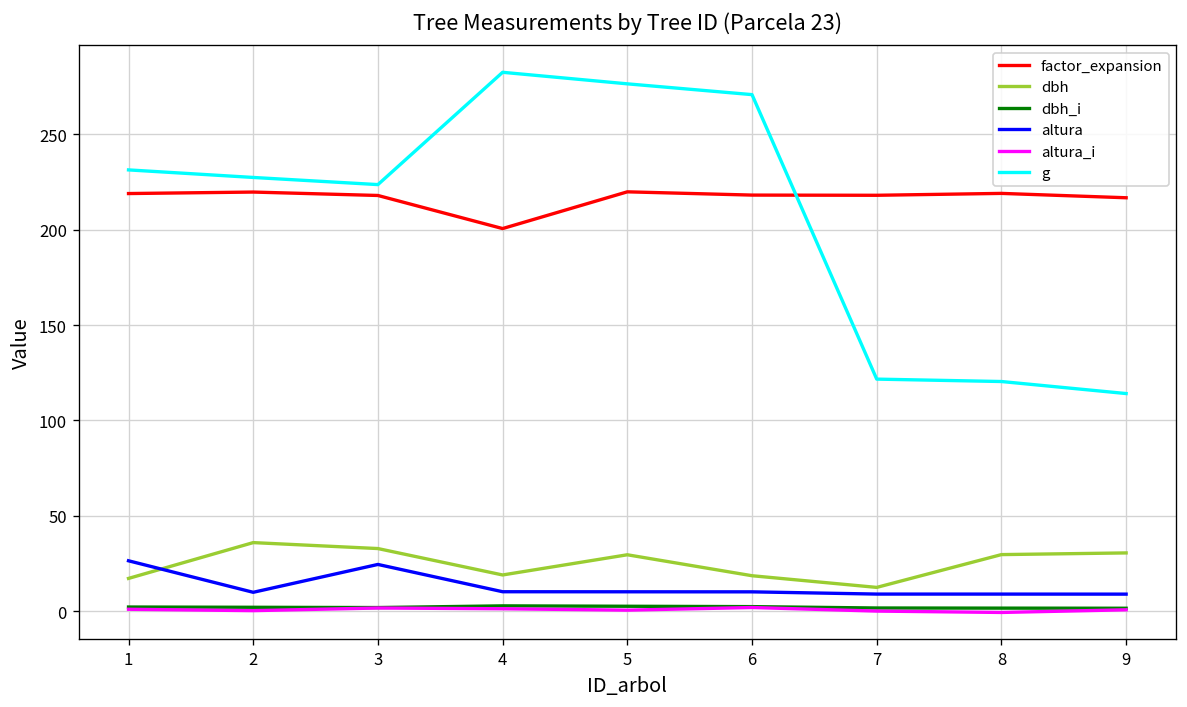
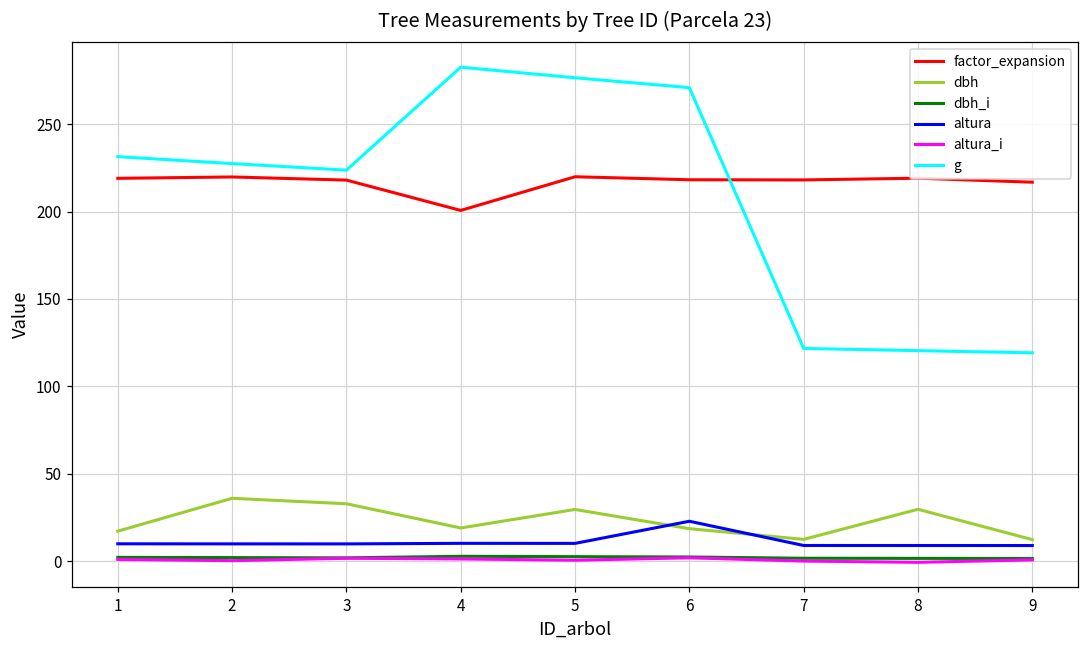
  {
    "factor_expansion": {
      "1": 219,
      "2": 220,
      "3": 218,
      "4": 201,
      "5": 220,
      "6": 218,
      "7": 218,
      "9": 217
    },
    "dbh": {
      "1": 17,
      "2": 36,
      "3": 33,
      "4": 19,
      "5": 30,
      "6": 19,
      "7": 12,
      "8": 30,
-     "9": 31
+     "9": 12
    },
    "dbh_i": {
      "2": 2,
      "5": 3,
      "7": 2,
      "8": 2
    },
    "altura": {
-     "1": 26,
+     "1": 10,
      "2": 10,
-     "3": 24,
+     "3": 10,
      "4": 10,
      "5": 10,
-     "6": 10,
+     "6": 23,
      "7": 9,
      "8": 9,
      "9": 9
    },
    "altura_i": {
      "2": 0,
      "5": 1,
      "7": 0,
      "8": -1
    },
    "g": {
      "1": 231,
      "2": 227,
      "3": 224,
      "4": 283,
      "5": 277,
      "6": 271,
      "7": 122,
      "8": 120,
-     "9": 114
+     "9": 119
    }
  }
